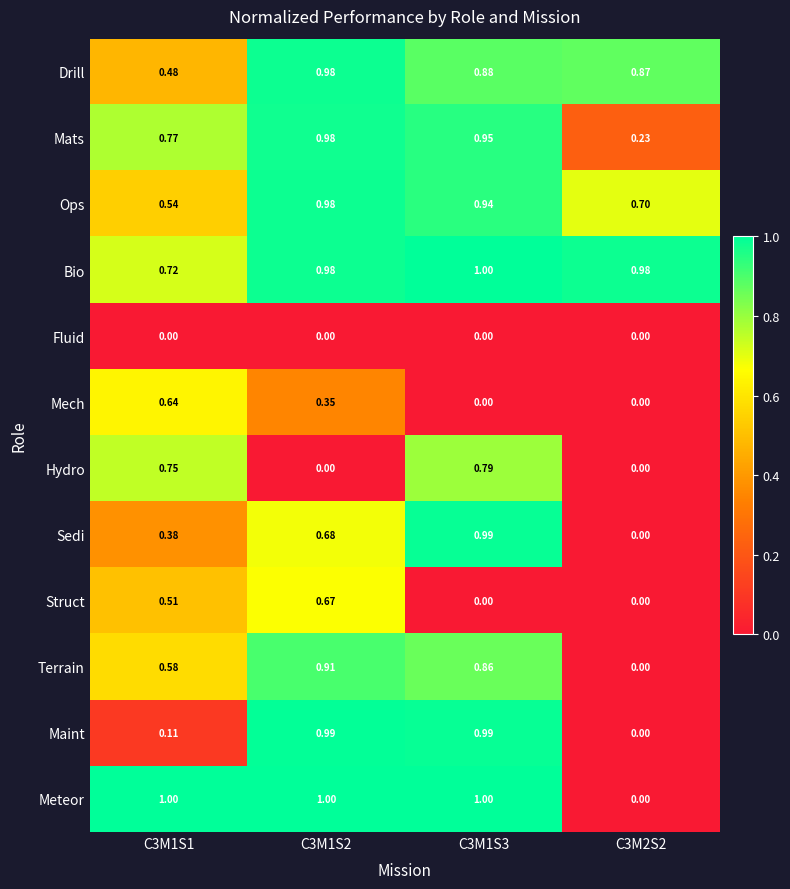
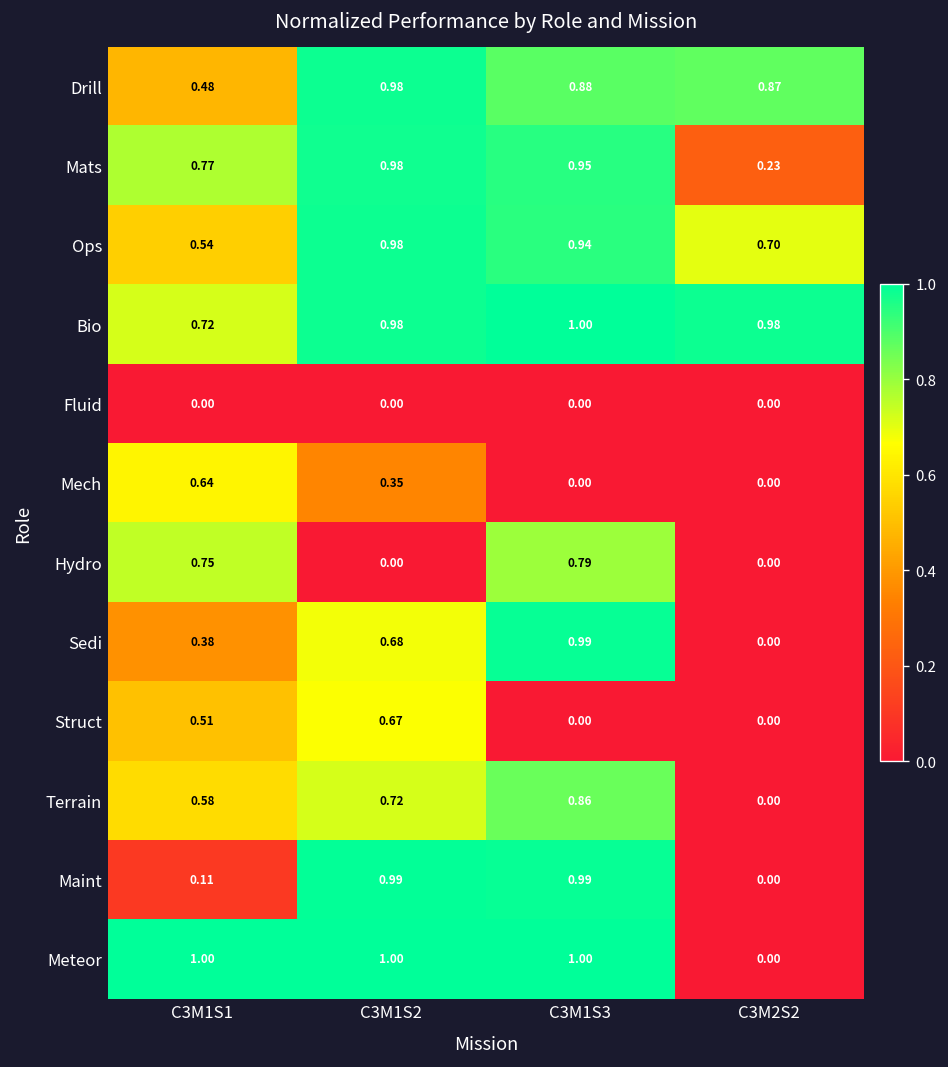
  {
    "Drill": {
      "C3M1S1": 0.48,
      "C3M1S2": 0.98,
      "C3M1S3": 0.88,
      "C3M2S2": 0.87
    },
    "Mats": {
      "C3M1S1": 0.77,
      "C3M1S2": 0.98,
      "C3M1S3": 0.95,
      "C3M2S2": 0.23
    },
    "Ops": {
      "C3M1S1": 0.54,
      "C3M1S2": 0.98,
      "C3M1S3": 0.94,
      "C3M2S2": 0.70
    },
    "Bio": {
      "C3M1S1": 0.72,
      "C3M1S2": 0.98,
      "C3M1S3": 1.00,
      "C3M2S2": 0.98
    },
    "Fluid": {
      "C3M1S1": 0.00,
      "C3M1S2": 0.00,
      "C3M1S3": 0.00,
      "C3M2S2": 0.00
    },
    "Mech": {
      "C3M1S1": 0.64,
      "C3M1S2": 0.35,
      "C3M1S3": 0.00,
      "C3M2S2": 0.00
    },
    "Hydro": {
      "C3M1S1": 0.75,
      "C3M1S2": 0.00,
      "C3M1S3": 0.79,
      "C3M2S2": 0.00
    },
    "Sedi": {
      "C3M1S1": 0.38,
      "C3M1S2": 0.68,
      "C3M1S3": 0.99,
      "C3M2S2": 0.00
    },
    "Struct": {
      "C3M1S1": 0.51,
      "C3M1S2": 0.67,
      "C3M1S3": 0.00,
      "C3M2S2": 0.00
    },
    "Terrain": {
      "C3M1S1": 0.58,
-     "C3M1S2": 0.91,
+     "C3M1S2": 0.72,
      "C3M1S3": 0.86,
      "C3M2S2": 0.00
    },
    "Maint": {
      "C3M1S1": 0.11,
      "C3M1S2": 0.99,
      "C3M1S3": 0.99,
      "C3M2S2": 0.00
    },
    "Meteor": {
      "C3M1S1": 1.00,
      "C3M1S2": 1.00,
      "C3M1S3": 1.00,
      "C3M2S2": 0.00
    }
  }
